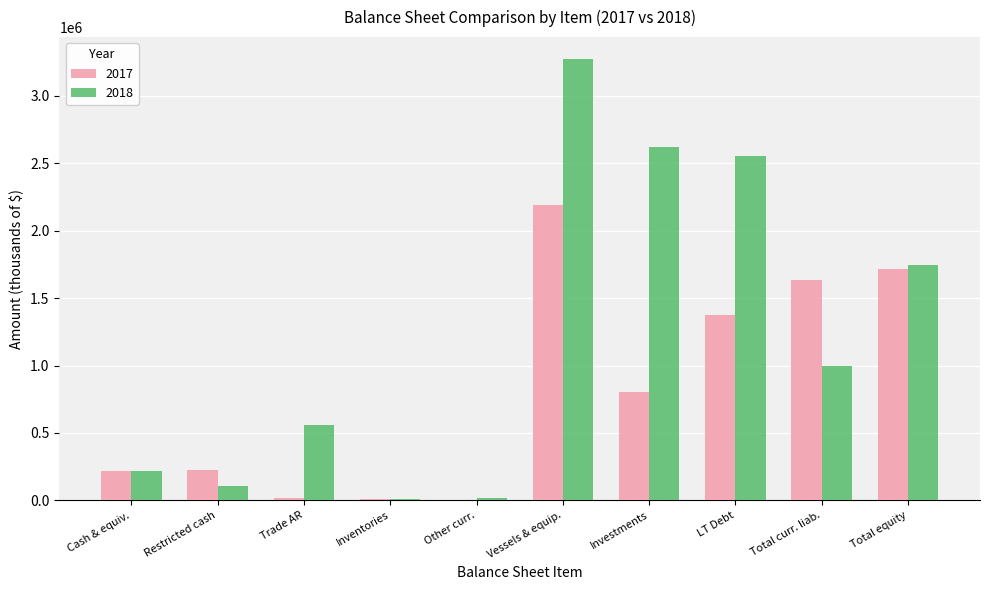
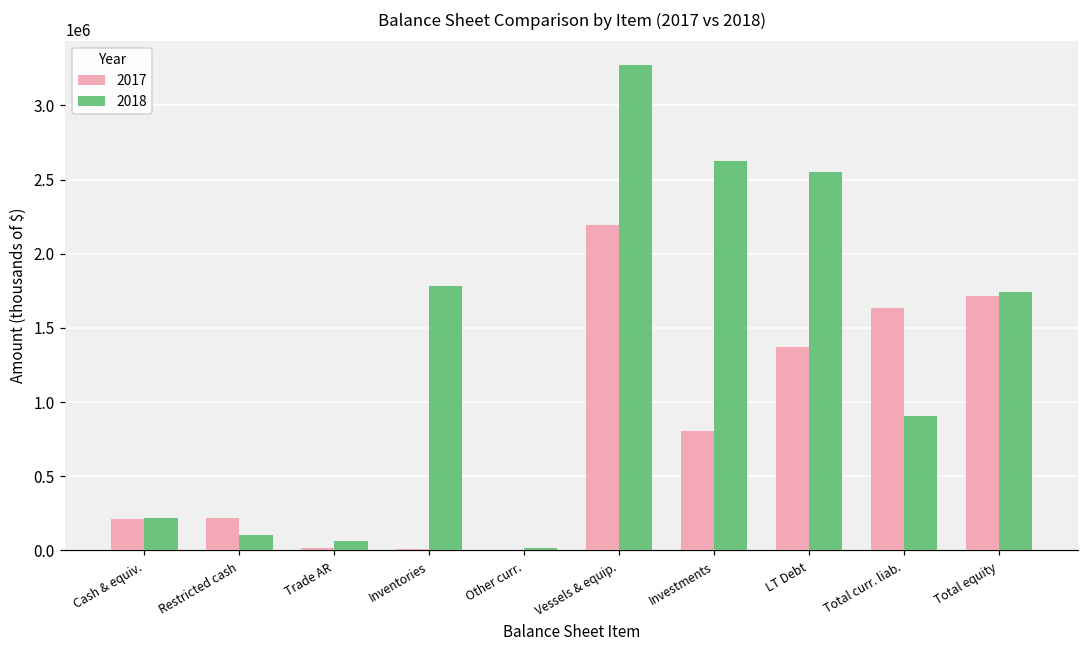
  {
    "2017": {
      "Cash & equiv.": 210000,
      "Restricted cash": 220000,
      "Vessels & equip.": 2190000,
      "Investments": 800000,
      "LT Debt": 1370000,
      "Total curr. liab.": 1630000,
      "Total equity": 1720000
    },
    "2018": {
      "Cash & equiv.": 220000,
      "Restricted cash": 100000,
-     "Trade AR": 560000,
-     "Inventories": 10000,
+     "Trade AR": 60000,
+     "Inventories": 1790000,
      "Other curr.": 20000,
      "Vessels & equip.": 3270000,
      "Investments": 2620000,
      "LT Debt": 2550000,
-     "Total curr. liab.": 1000000,
+     "Total curr. liab.": 900000,
      "Total equity": 1750000
    }
  }
